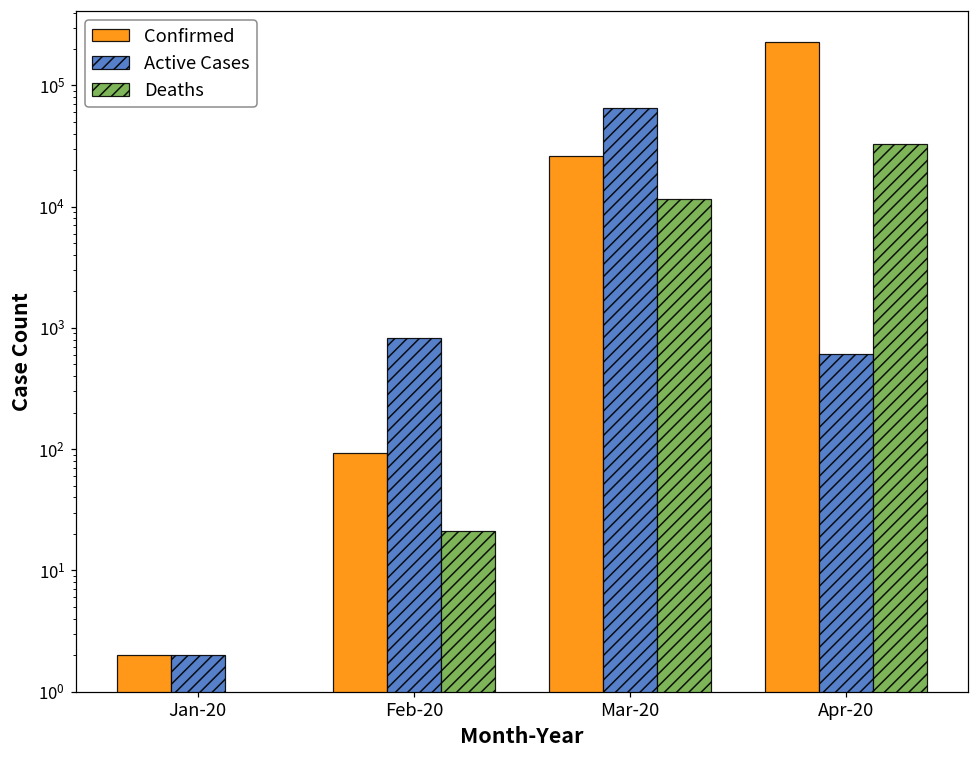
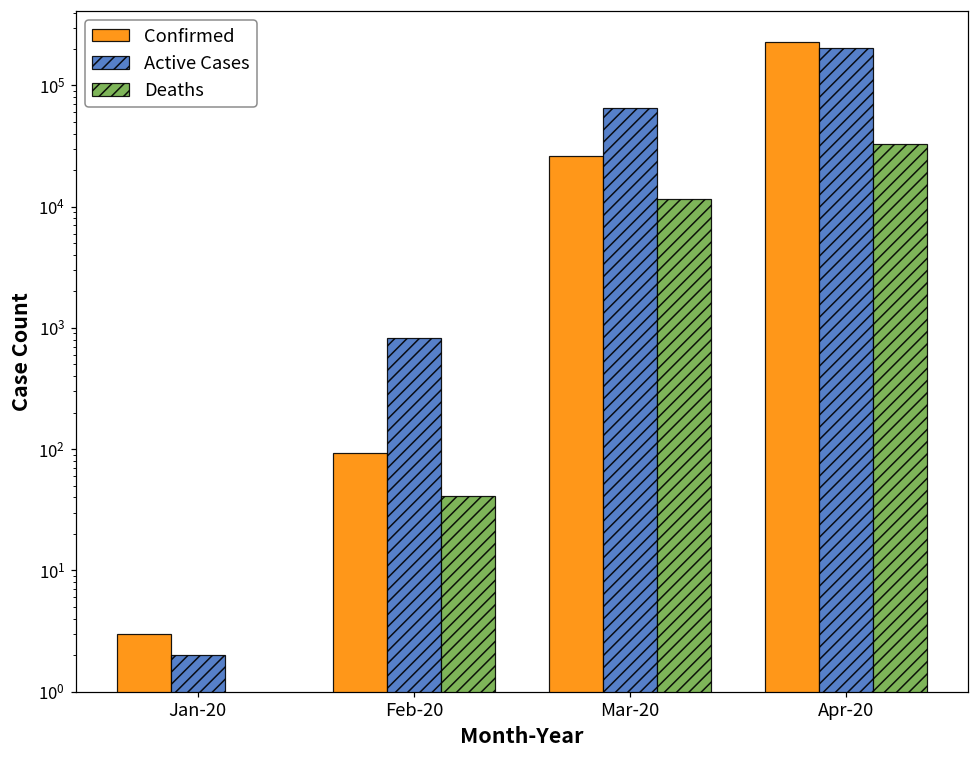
  {
    "Confirmed": {
-     "Jan-20": 2,
+     "Jan-20": 3,
      "Feb-20": 90,
      "Mar-20": 26000,
      "Apr-20": 230000
    },
    "Active Cases": {
      "Jan-20": 2,
      "Feb-20": 800,
      "Mar-20": 70000,
-     "Apr-20": 600
+     "Apr-20": 210000
    },
    "Deaths": {
-     "Feb-20": 21,
+     "Feb-20": 41,
      "Mar-20": 12000,
      "Apr-20": 33000
    }
  }
